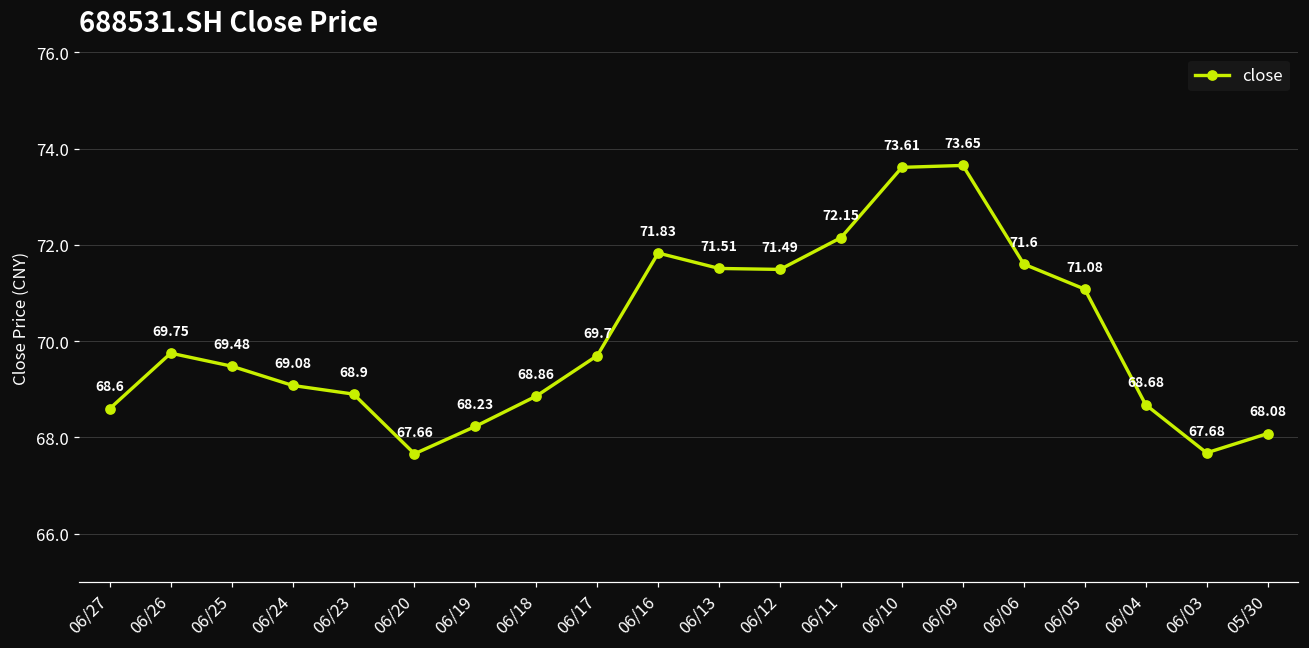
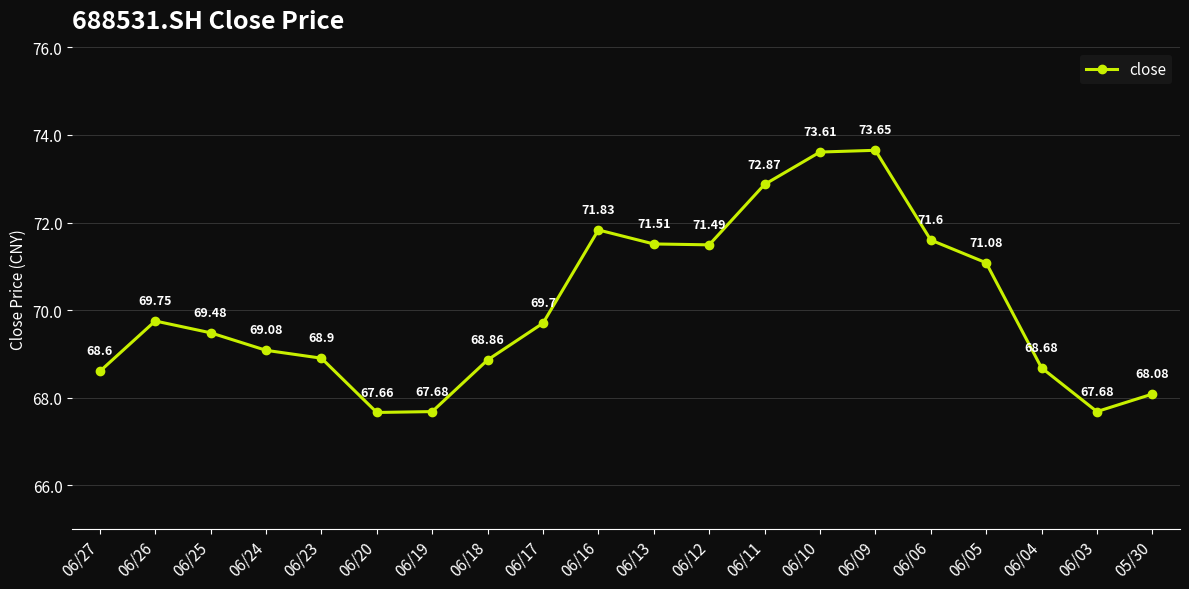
  {
    "06/27": 68.6,
    "06/26": 69.75,
    "06/25": 69.48,
    "06/24": 69.08,
    "06/23": 68.9,
    "06/20": 67.66,
-   "06/19": 68.23,
+   "06/19": 67.68,
    "06/18": 68.86,
    "06/17": 69.7,
    "06/16": 71.83,
    "06/13": 71.51,
    "06/12": 71.49,
-   "06/11": 72.15,
+   "06/11": 72.87,
    "06/10": 73.61,
    "06/09": 73.65,
    "06/06": 71.6,
    "06/05": 71.08,
    "06/04": 68.68,
    "06/03": 67.68,
    "05/30": 68.08
  }
